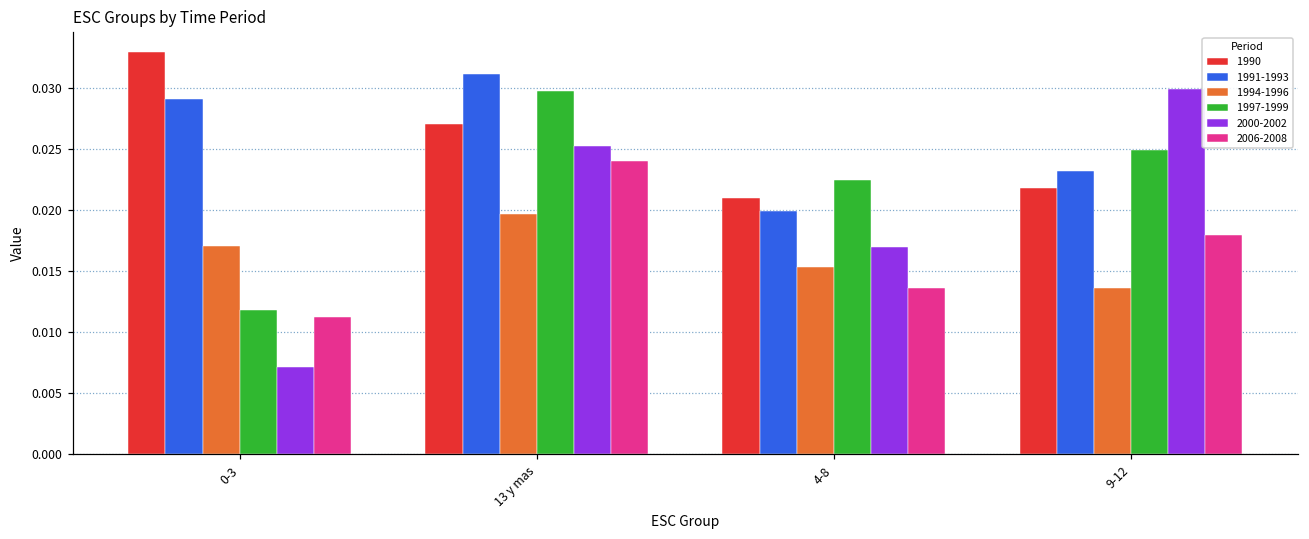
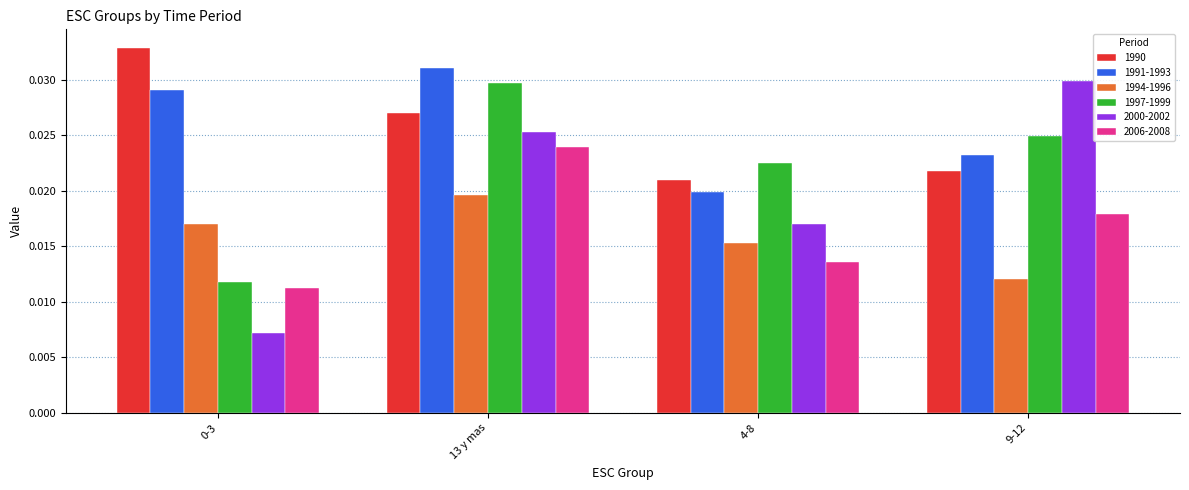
  {
    "1990": {
      "0-3": 0.0329,
      "13 y mas": 0.0270,
      "4-8": 0.0209,
      "9-12": 0.0218
    },
    "1991-1993": {
      "0-3": 0.0290,
      "13 y mas": 0.0311,
      "4-8": 0.0199,
      "9-12": 0.0232
    },
    "1994-1996": {
      "0-3": 0.0170,
      "13 y mas": 0.0196,
      "4-8": 0.0153,
-     "9-12": 0.0136
+     "9-12": 0.0120
    },
    "1997-1999": {
      "0-3": 0.0118,
      "13 y mas": 0.0297,
      "4-8": 0.0225,
      "9-12": 0.0249
    },
    "2000-2002": {
      "0-3": 0.0072,
      "13 y mas": 0.0252,
      "4-8": 0.0170,
      "9-12": 0.0299
    },
    "2006-2008": {
      "0-3": 0.0112,
      "13 y mas": 0.0240,
      "4-8": 0.0136,
      "9-12": 0.0179
    }
  }
